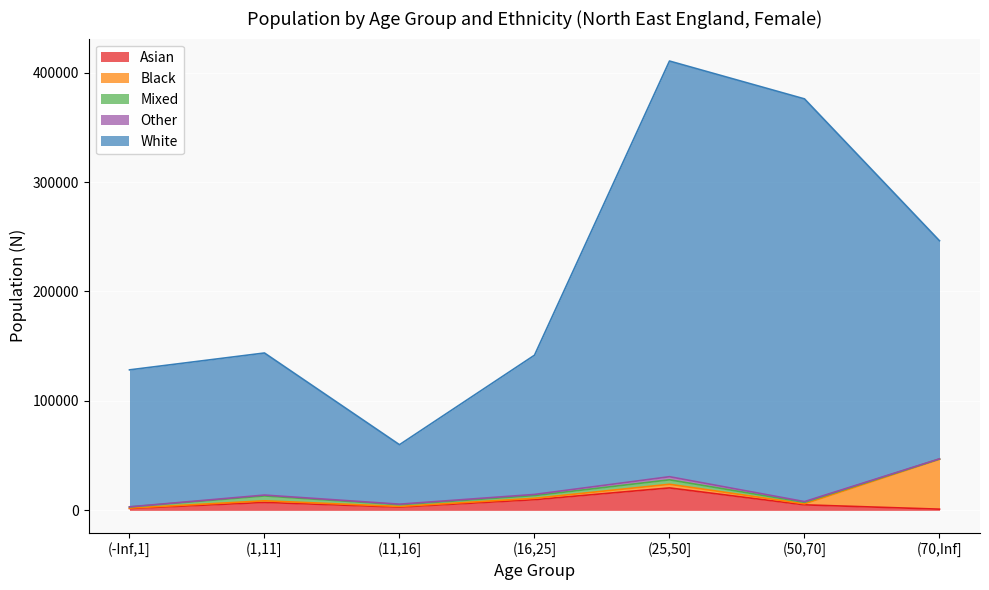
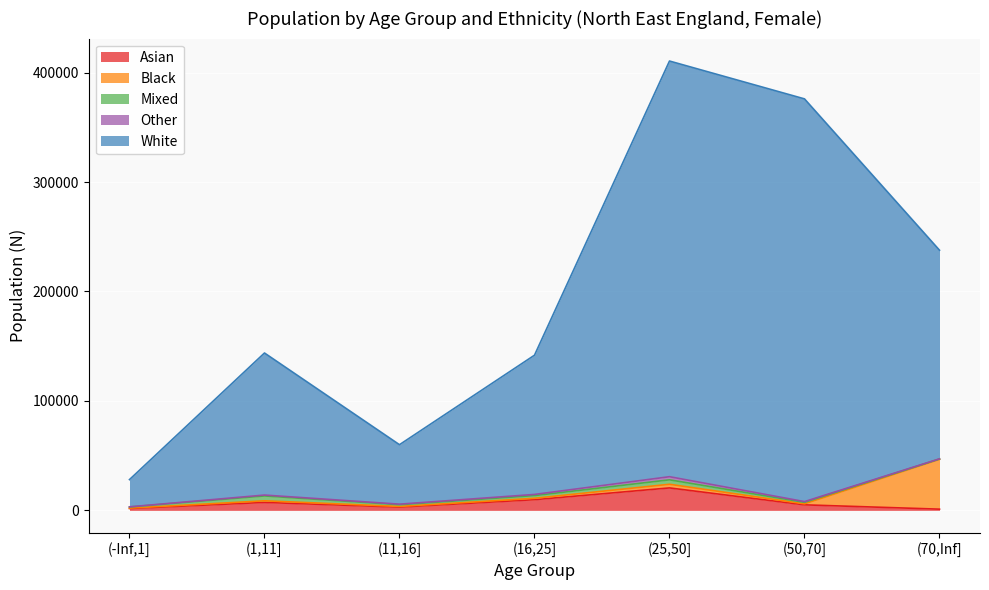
  {
    "Asian": {
      "(25,50]": 21000,
      "(70,Inf]": 1000
    },
    "Black": {
      "(25,50]": 3000
    },
    "Mixed": {
      "(25,50]": 4000
    },
    "Other": {
      "(25,50]": 3000
    },
    "White": {
-     "(-Inf,1]": 125000,
+     "(-Inf,1]": 25000,
      "(1,11]": 130000,
      "(11,16]": 54000,
      "(16,25]": 127000,
      "(25,50]": 380000,
      "(50,70]": 368000,
-     "(70,Inf]": 199000
+     "(70,Inf]": 191000
    }
  }
